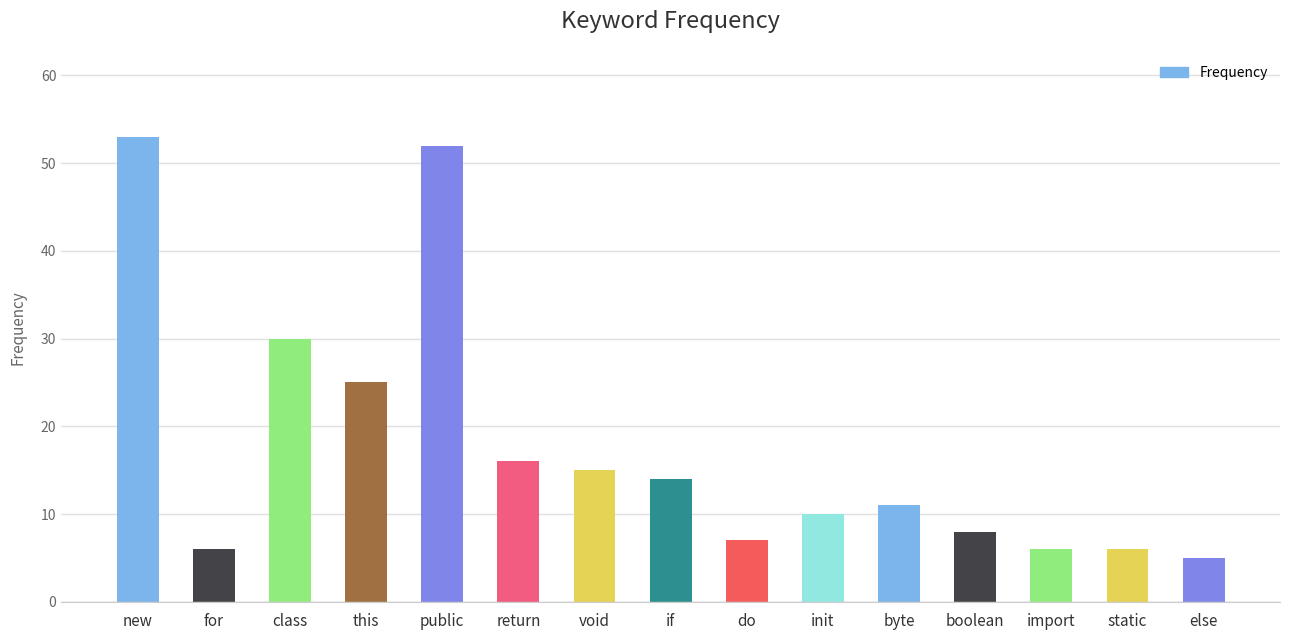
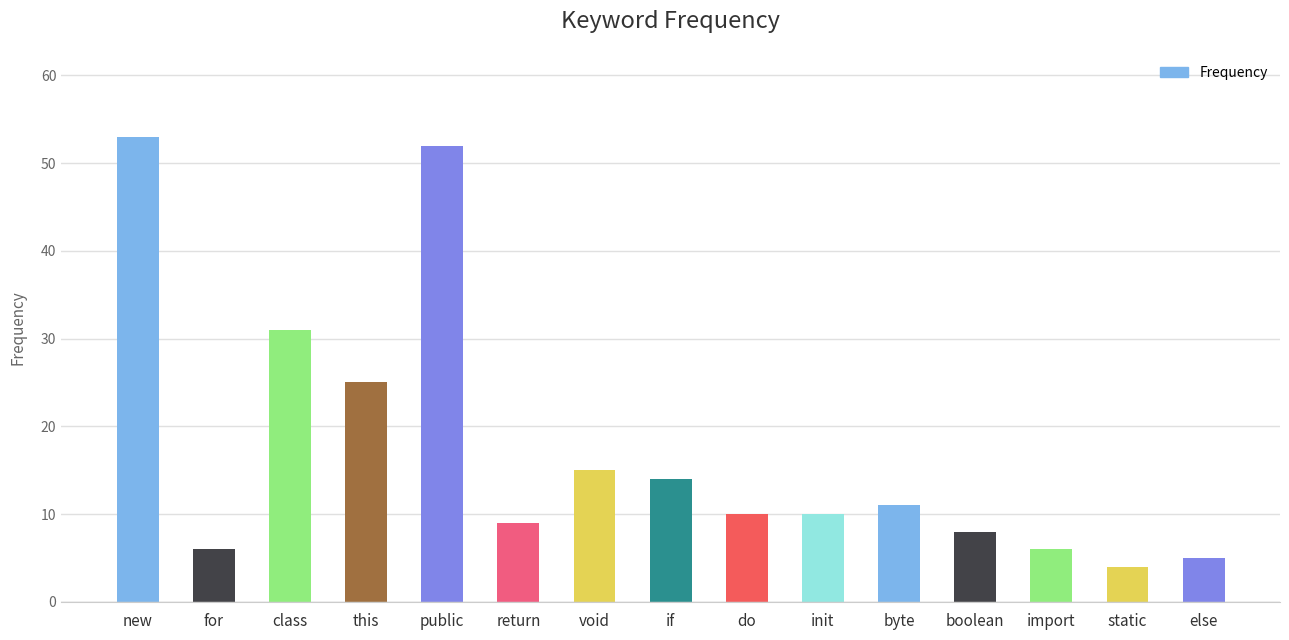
  {
    "new": 53,
    "for": 6,
-   "class": 30,
+   "class": 31,
    "this": 25,
    "public": 52,
-   "return": 16,
+   "return": 9,
    "void": 15,
    "if": 14,
-   "do": 7,
+   "do": 10,
    "init": 10,
    "byte": 11,
    "boolean": 8,
    "import": 6,
-   "static": 6,
+   "static": 4,
    "else": 5
  }
